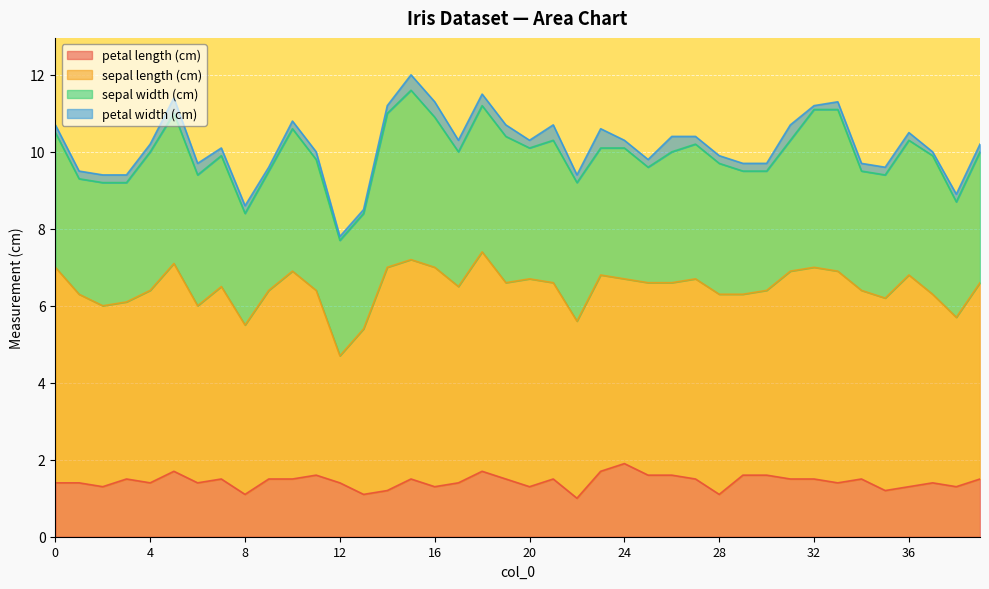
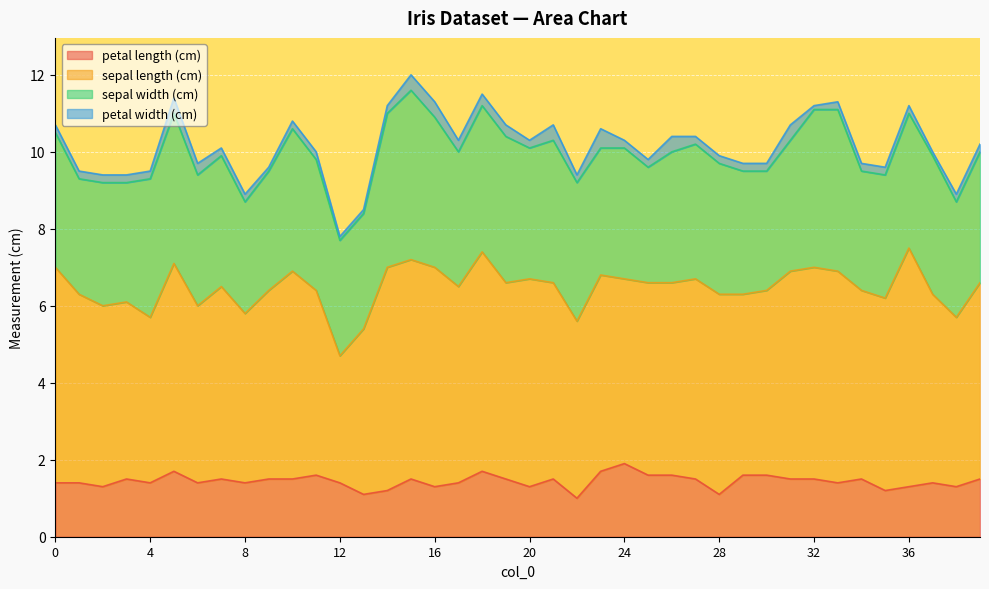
  {
    "petal length (cm)": {
      "0": 1.4,
      "4": 1.4,
-     "8": 1.1,
+     "8": 1.4,
      "12": 1.4,
      "16": 1.3,
      "20": 1.3,
      "24": 1.9,
      "28": 1.1,
      "32": 1.5,
      "36": 1.3
    },
    "sepal length (cm)": {
      "0": 5.6,
-     "4": 5.0,
+     "4": 4.3,
      "8": 4.4,
      "12": 3.3,
      "16": 5.7,
      "20": 5.4,
      "24": 4.8,
      "28": 5.2,
      "32": 5.5,
-     "36": 5.5
+     "36": 6.2
    },
    "sepal width (cm)": {
      "0": 3.5,
      "4": 3.6,
      "8": 2.9,
      "12": 3.0,
      "16": 3.9,
      "20": 3.4,
      "24": 3.4,
      "28": 3.4,
      "32": 4.1,
      "36": 3.5
    },
    "petal width (cm)": {
      "0": 0.2,
      "4": 0.2,
      "8": 0.2,
      "12": 0.1,
      "16": 0.4,
      "20": 0.2,
      "24": 0.2,
      "28": 0.2,
      "32": 0.1,
      "36": 0.2
    }
  }
